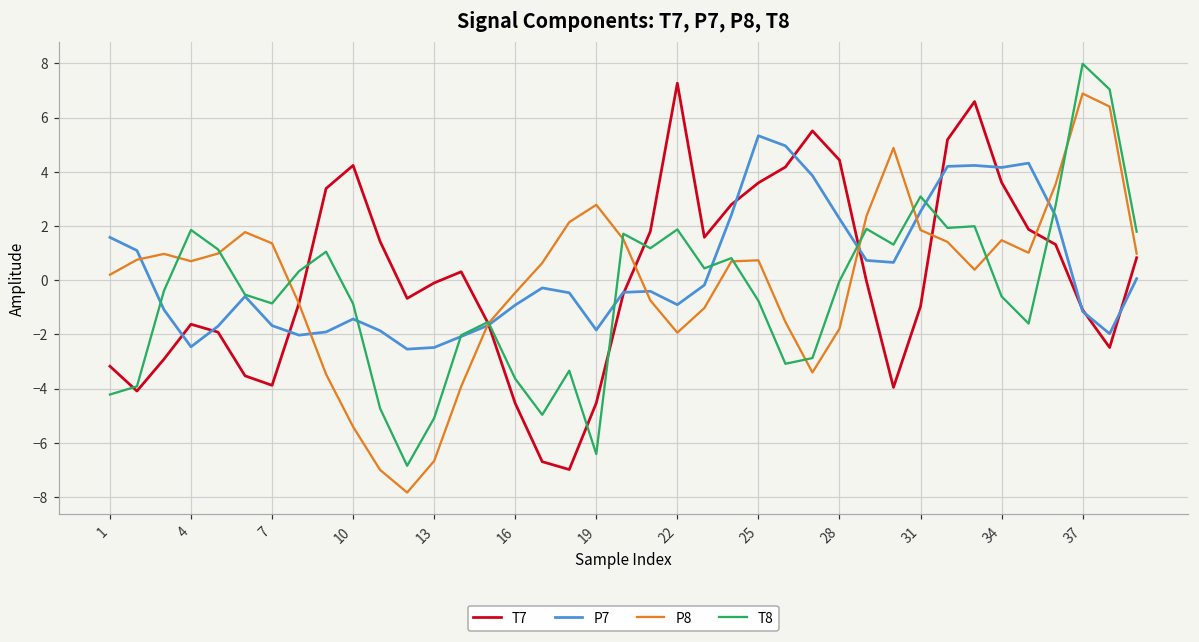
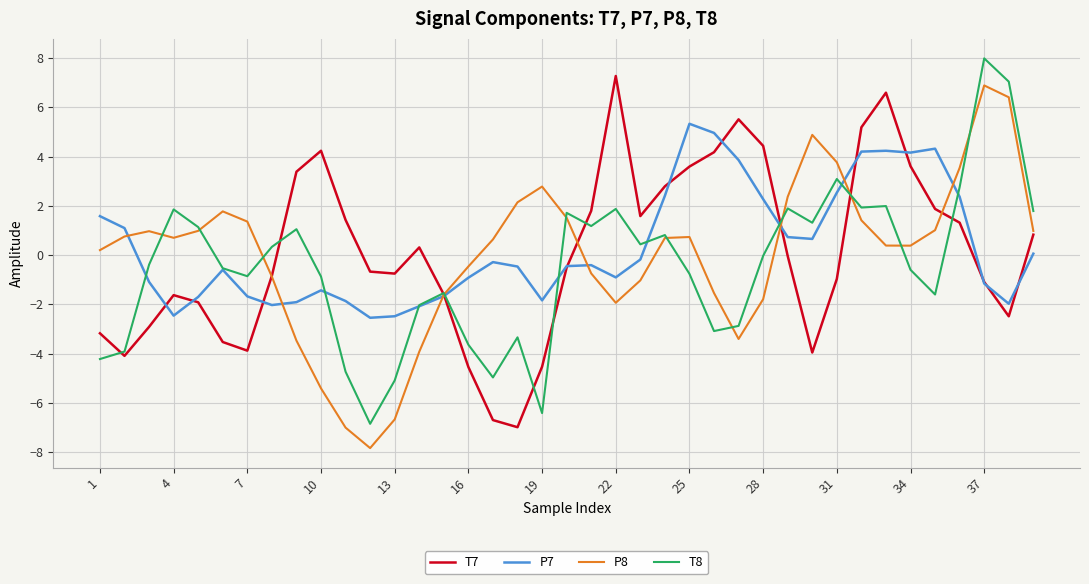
  {
    "T7": {
      "1": -3.2,
      "4": -1.6,
      "7": -3.9,
      "10": 4.2,
-     "13": -0.1,
+     "13": -0.8,
      "16": -4.5,
      "19": -4.5,
      "22": 7.3,
      "25": 3.6,
      "28": 4.4,
      "31": -1.0,
      "34": 3.6
    },
    "P7": {
      "1": 1.6,
      "4": -2.5,
      "7": -1.7,
      "10": -1.4,
      "13": -2.5,
      "16": -0.9,
      "19": -1.8,
      "22": -0.9,
      "25": 5.3,
      "28": 2.3,
      "31": 2.5,
      "34": 4.2
    },
    "P8": {
      "1": 0.2,
      "4": 0.7,
      "7": 1.4,
      "10": -5.4,
      "13": -6.7,
      "16": -0.5,
      "19": 2.8,
      "22": -1.9,
      "25": 0.7,
      "28": -1.8,
-     "31": 1.8,
-     "34": 1.5,
+     "31": 3.8,
+     "34": 0.4,
      "37": 6.9
    },
    "T8": {
      "1": -4.2,
      "4": 1.9,
      "7": -0.9,
      "10": -0.9,
      "13": -5.1,
      "16": -3.6,
      "19": -6.4,
      "22": 1.9,
      "25": -0.8,
      "28": 0.0,
      "31": 3.1,
      "34": -0.6,
      "37": 8.0
    }
  }
